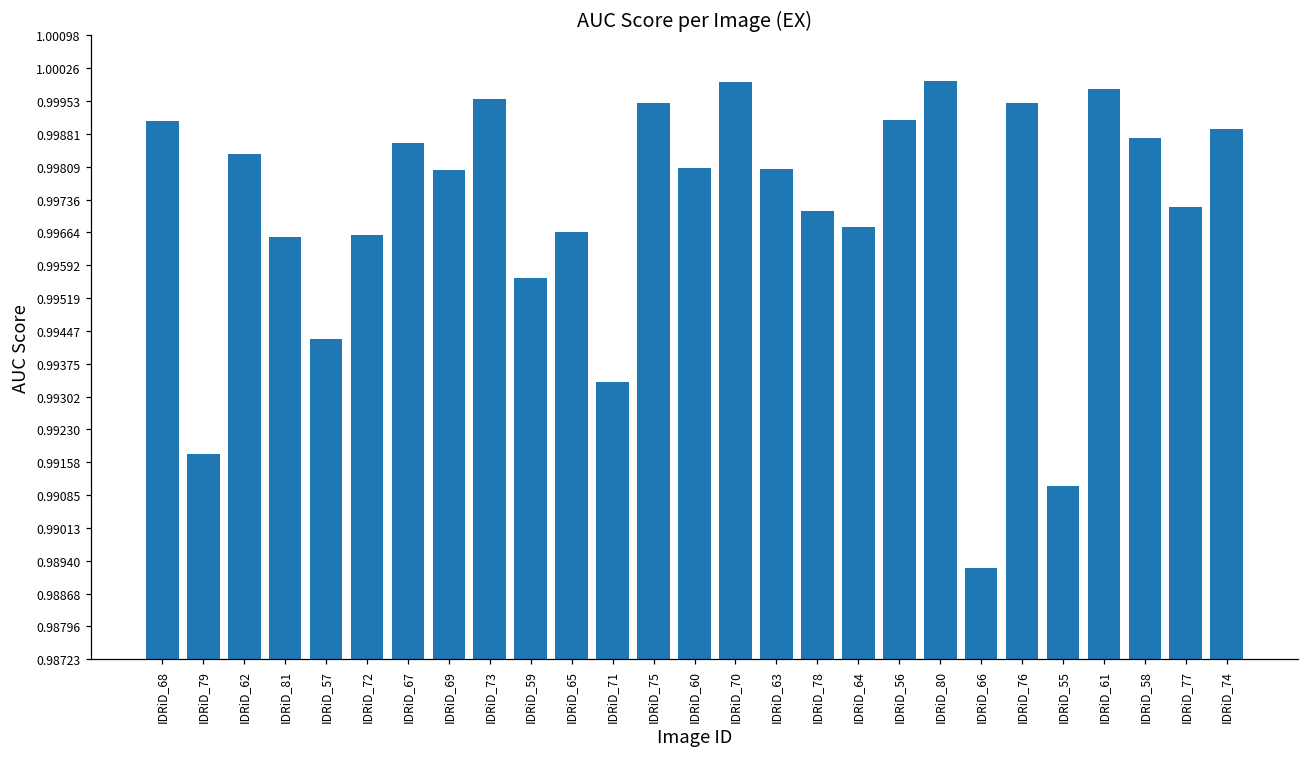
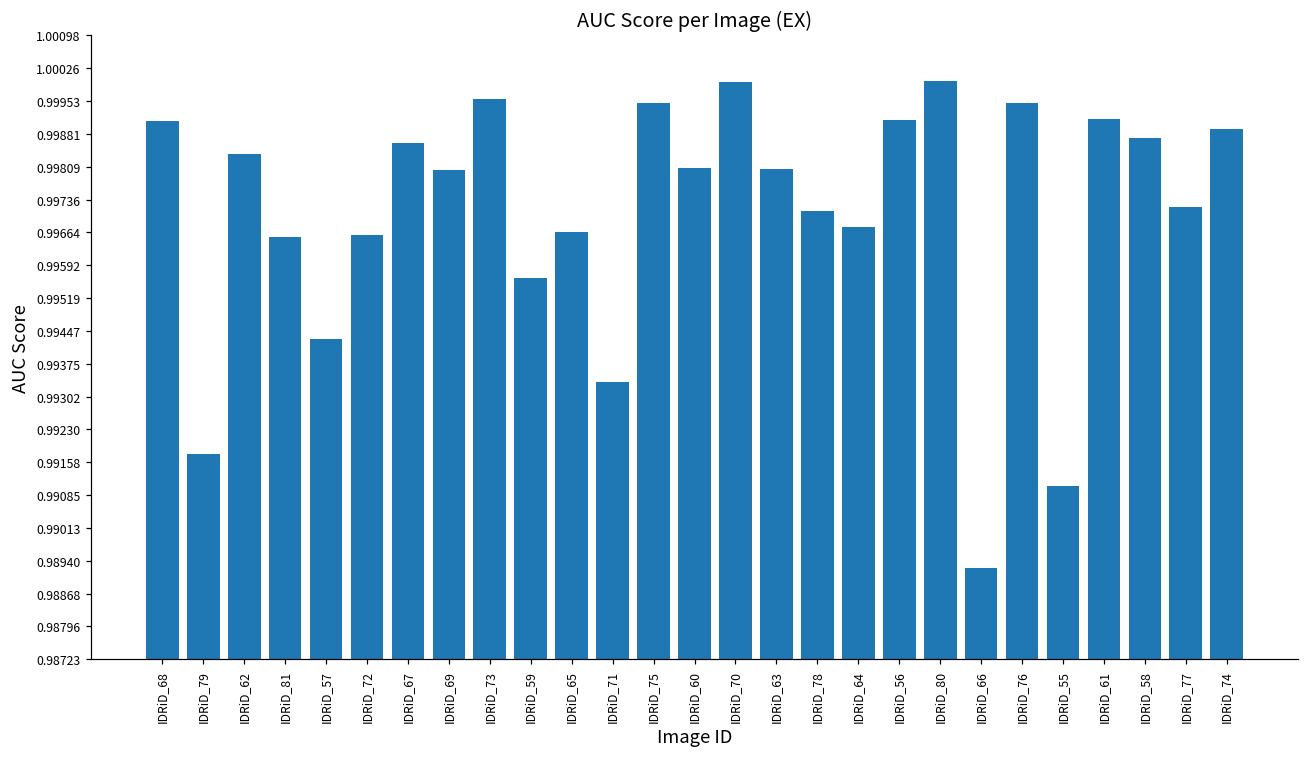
  {
    "IDRiD_68": 0.9991,
    "IDRiD_79": 0.9918,
    "IDRiD_62": 0.9984,
    "IDRiD_81": 0.9965,
    "IDRiD_57": 0.9943,
    "IDRiD_72": 0.9966,
    "IDRiD_67": 0.9986,
    "IDRiD_69": 0.9980,
    "IDRiD_73": 0.9996,
    "IDRiD_59": 0.9956,
    "IDRiD_65": 0.9967,
    "IDRiD_71": 0.9934,
    "IDRiD_75": 0.9995,
    "IDRiD_60": 0.9981,
    "IDRiD_70": 0.9999,
    "IDRiD_63": 0.9980,
    "IDRiD_78": 0.9971,
    "IDRiD_64": 0.9968,
    "IDRiD_56": 0.9991,
    "IDRiD_80": 1.0000,
    "IDRiD_66": 0.9892,
    "IDRiD_76": 0.9995,
    "IDRiD_55": 0.9911,
-   "IDRiD_61": 0.9998,
+   "IDRiD_61": 0.9991,
    "IDRiD_58": 0.9987,
    "IDRiD_77": 0.9972,
    "IDRiD_74": 0.9989
  }
